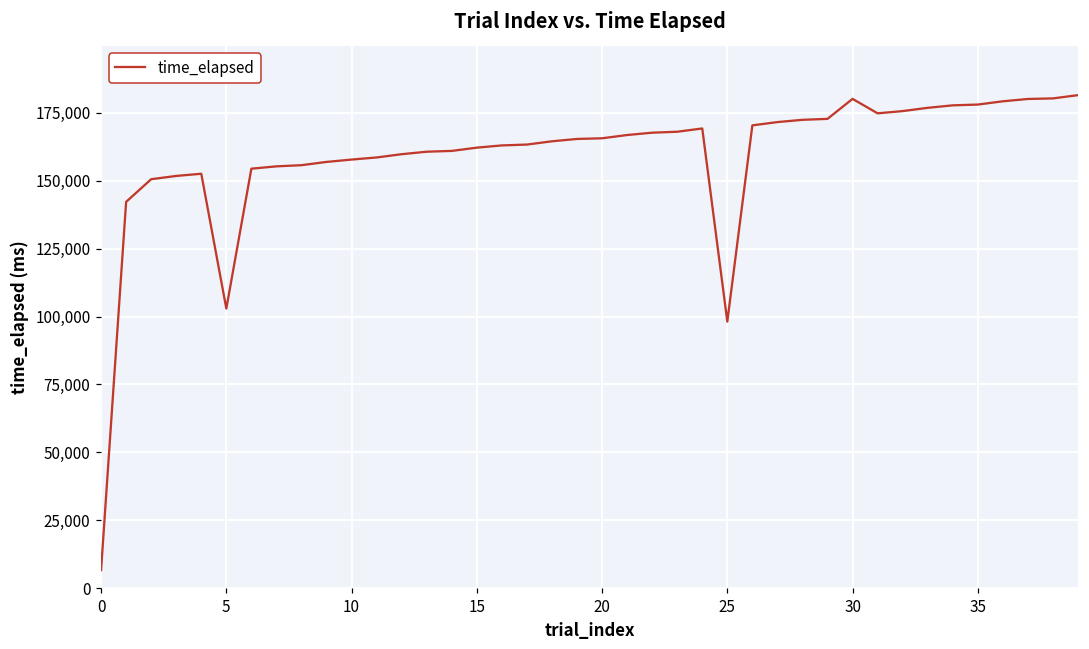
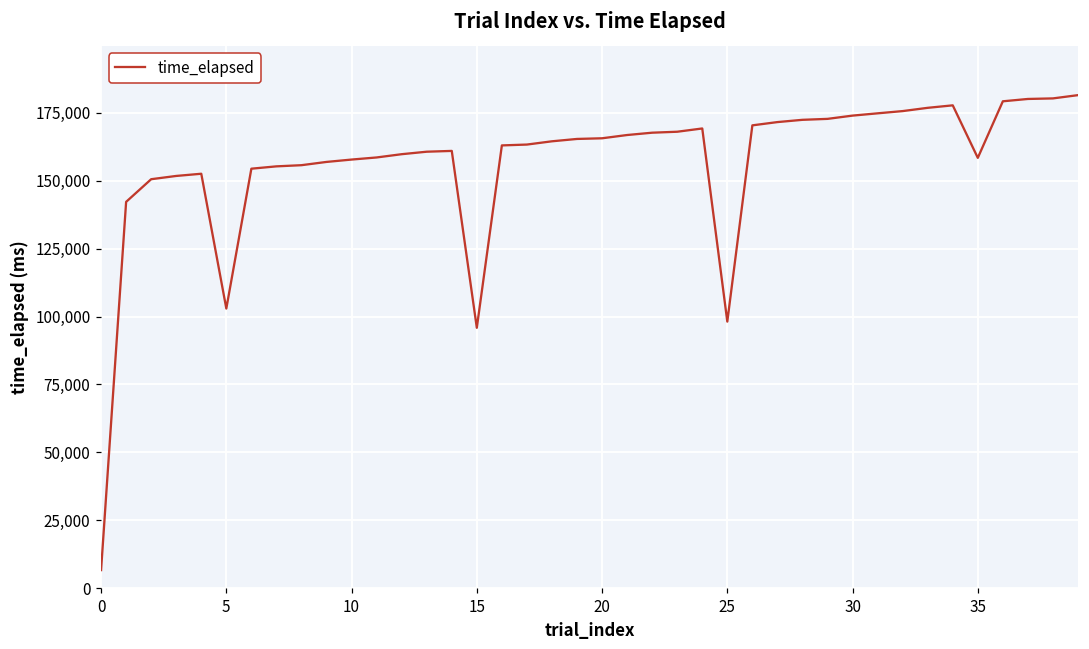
  {
    "0": "7,000",
    "5": "103,000",
    "10": "158,000",
-   "15": "162,000",
+   "15": "96,000",
    "20": "166,000",
    "25": "98,000",
-   "30": "180,000",
-   "35": "178,000"
+   "30": "174,000",
+   "35": "158,000"
  }
